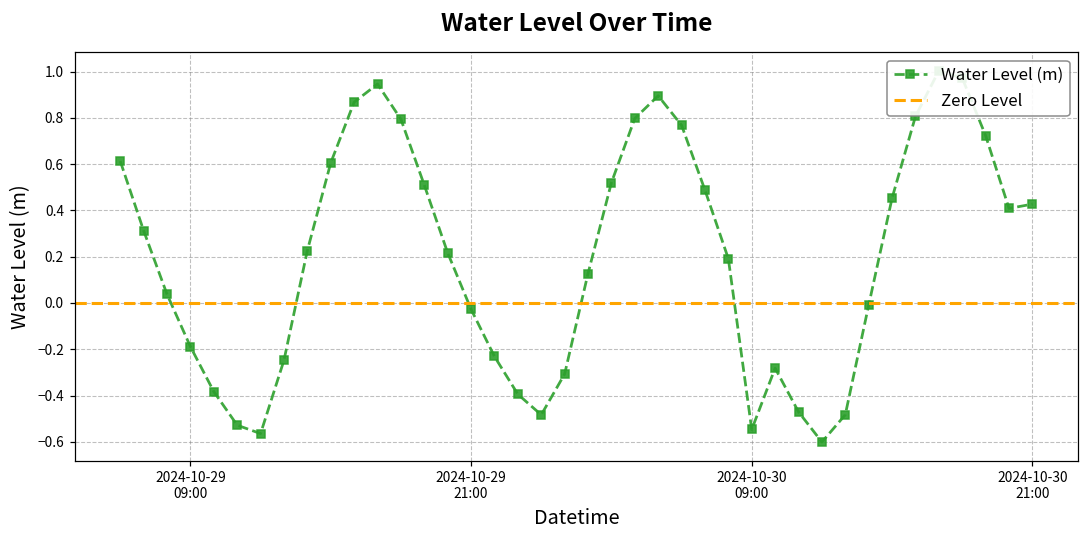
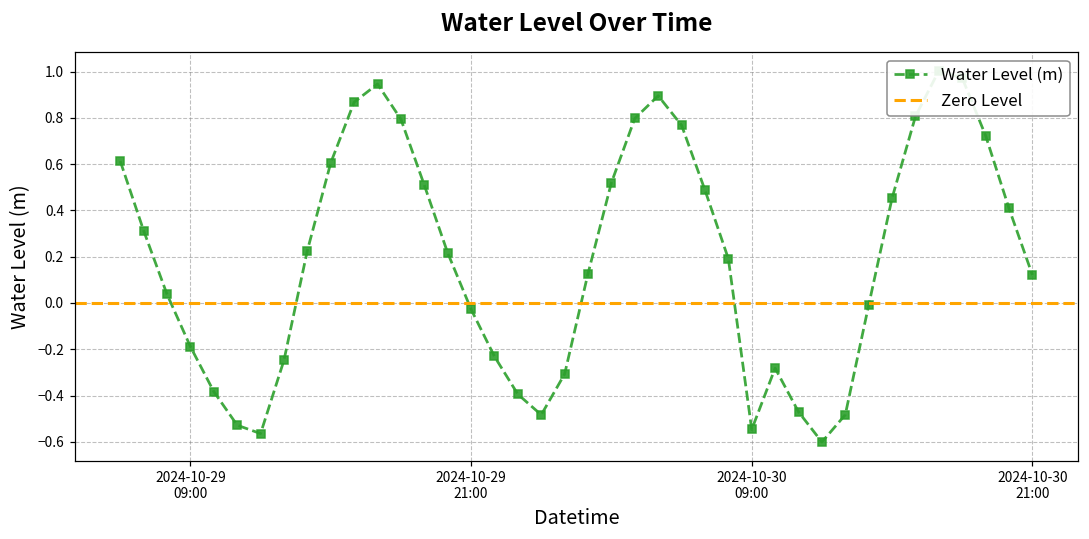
  {
    "2024-10-29 09:00": -0.19,
    "2024-10-29 21:00": -0.03,
    "2024-10-30 09:00": -0.55,
-   "2024-10-30 21:00": 0.43
+   "2024-10-30 21:00": 0.12
  }
